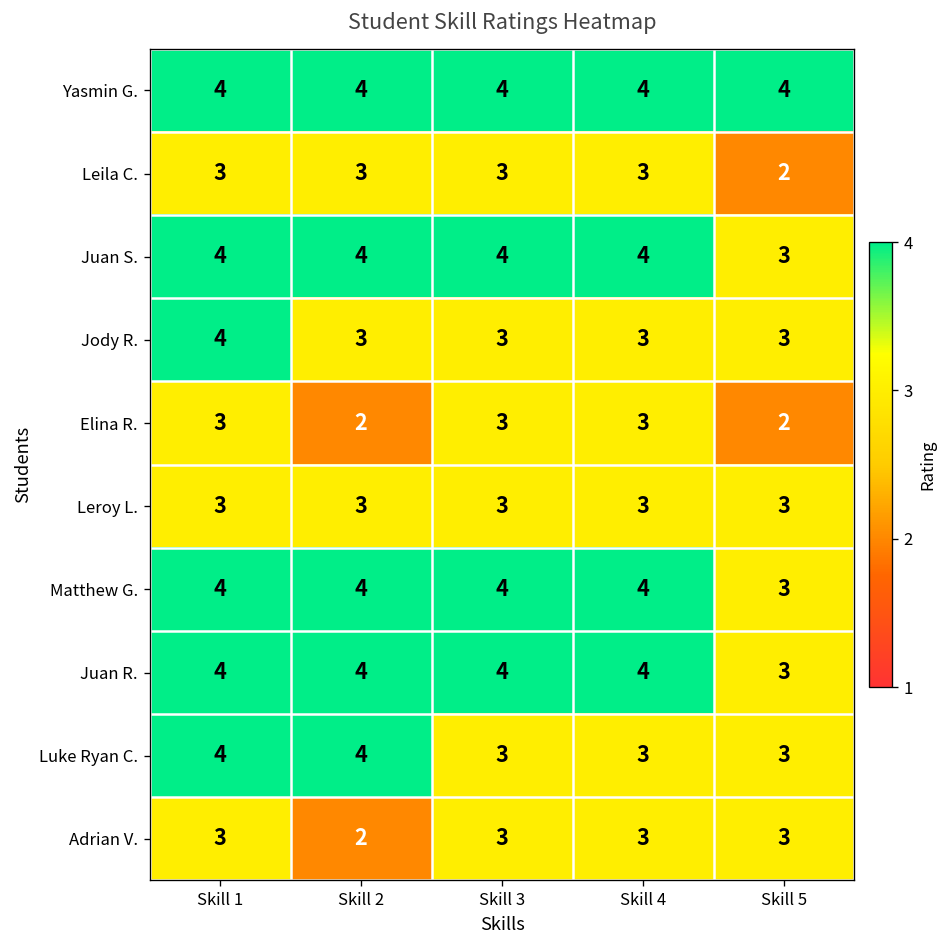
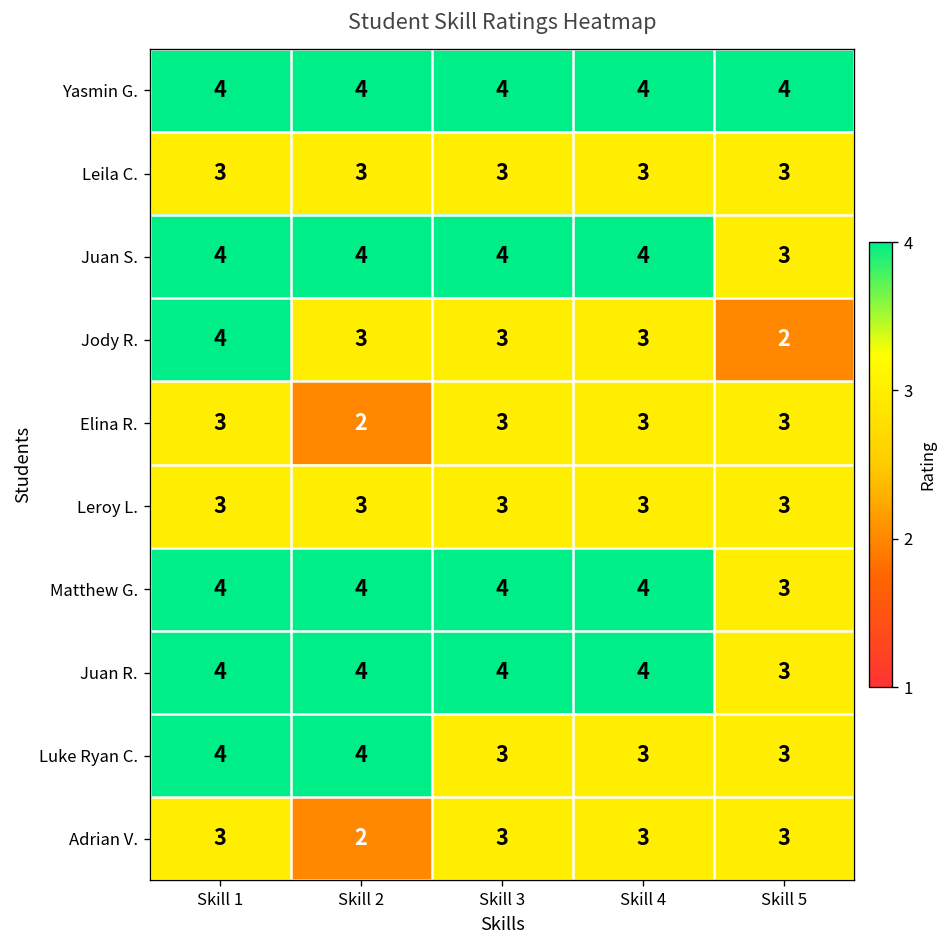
  {
    "Yasmin G.": {
      "Skill 1": 4,
      "Skill 2": 4,
      "Skill 3": 4,
      "Skill 4": 4,
      "Skill 5": 4
    },
    "Leila C.": {
      "Skill 1": 3,
      "Skill 2": 3,
      "Skill 3": 3,
      "Skill 4": 3,
-     "Skill 5": 2
+     "Skill 5": 3
    },
    "Juan S.": {
      "Skill 1": 4,
      "Skill 2": 4,
      "Skill 3": 4,
      "Skill 4": 4,
      "Skill 5": 3
    },
    "Jody R.": {
      "Skill 1": 4,
      "Skill 2": 3,
      "Skill 3": 3,
      "Skill 4": 3,
-     "Skill 5": 3
+     "Skill 5": 2
    },
    "Elina R.": {
      "Skill 1": 3,
      "Skill 2": 2,
      "Skill 3": 3,
      "Skill 4": 3,
-     "Skill 5": 2
+     "Skill 5": 3
    },
    "Leroy L.": {
      "Skill 1": 3,
      "Skill 2": 3,
      "Skill 3": 3,
      "Skill 4": 3,
      "Skill 5": 3
    },
    "Matthew G.": {
      "Skill 1": 4,
      "Skill 2": 4,
      "Skill 3": 4,
      "Skill 4": 4,
      "Skill 5": 3
    },
    "Juan R.": {
      "Skill 1": 4,
      "Skill 2": 4,
      "Skill 3": 4,
      "Skill 4": 4,
      "Skill 5": 3
    },
    "Luke Ryan C.": {
      "Skill 1": 4,
      "Skill 2": 4,
      "Skill 3": 3,
      "Skill 4": 3,
      "Skill 5": 3
    },
    "Adrian V.": {
      "Skill 1": 3,
      "Skill 2": 2,
      "Skill 3": 3,
      "Skill 4": 3,
      "Skill 5": 3
    }
  }
